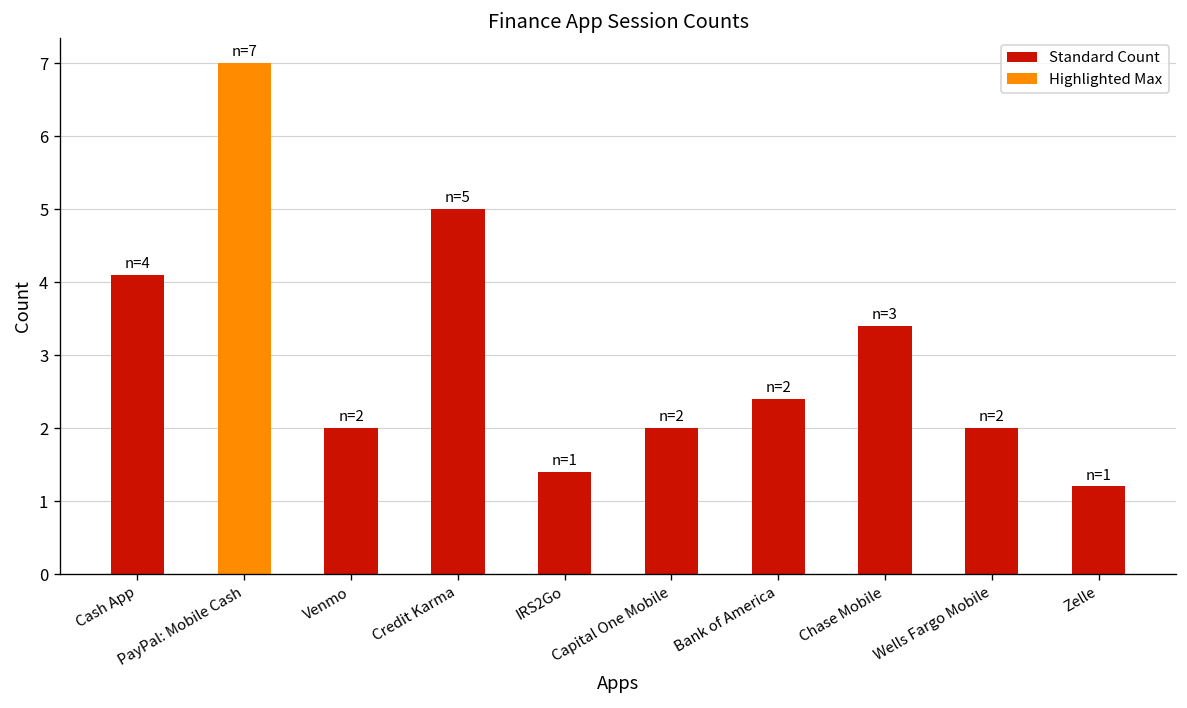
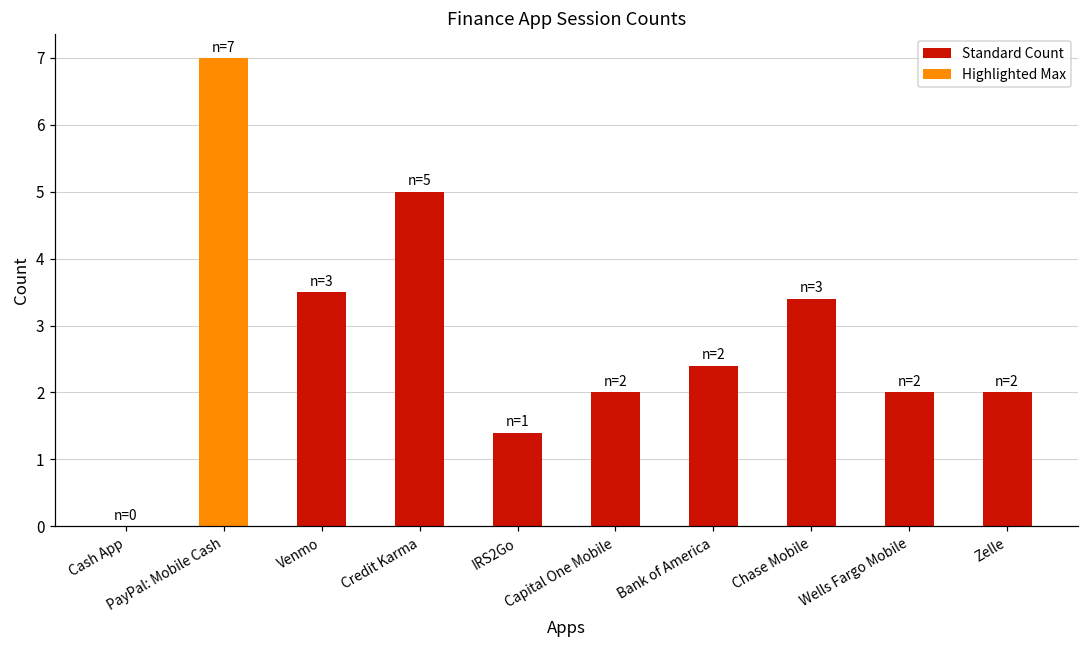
  {
-   "Cash App": 4,
+   "Cash App": 0,
    "PayPal: Mobile Cash": 7,
-   "Venmo": 2,
+   "Venmo": 3,
    "Credit Karma": 5,
    "IRS2Go": 1,
    "Capital One Mobile": 2,
    "Bank of America": 2,
    "Chase Mobile": 3,
    "Wells Fargo Mobile": 2,
-   "Zelle": 1
+   "Zelle": 2
  }
